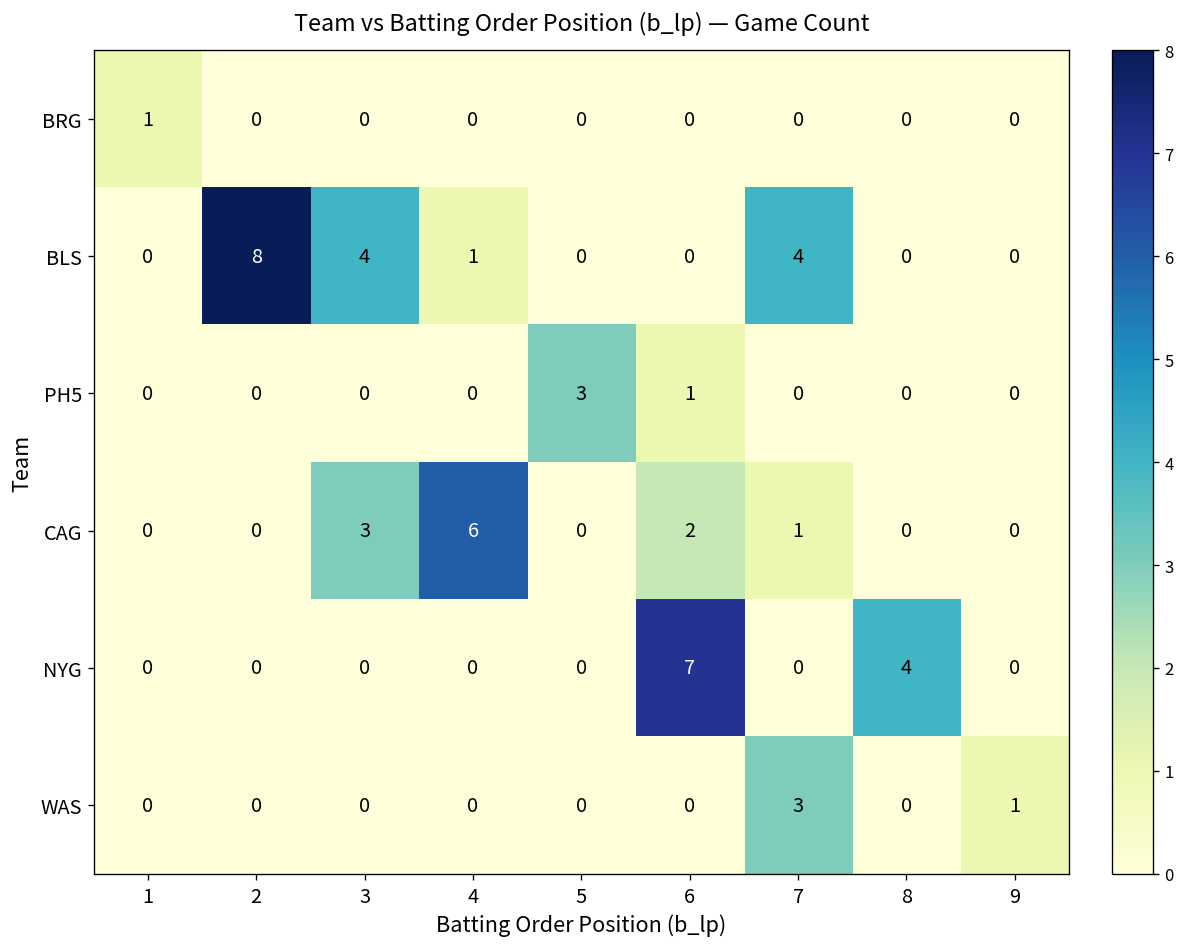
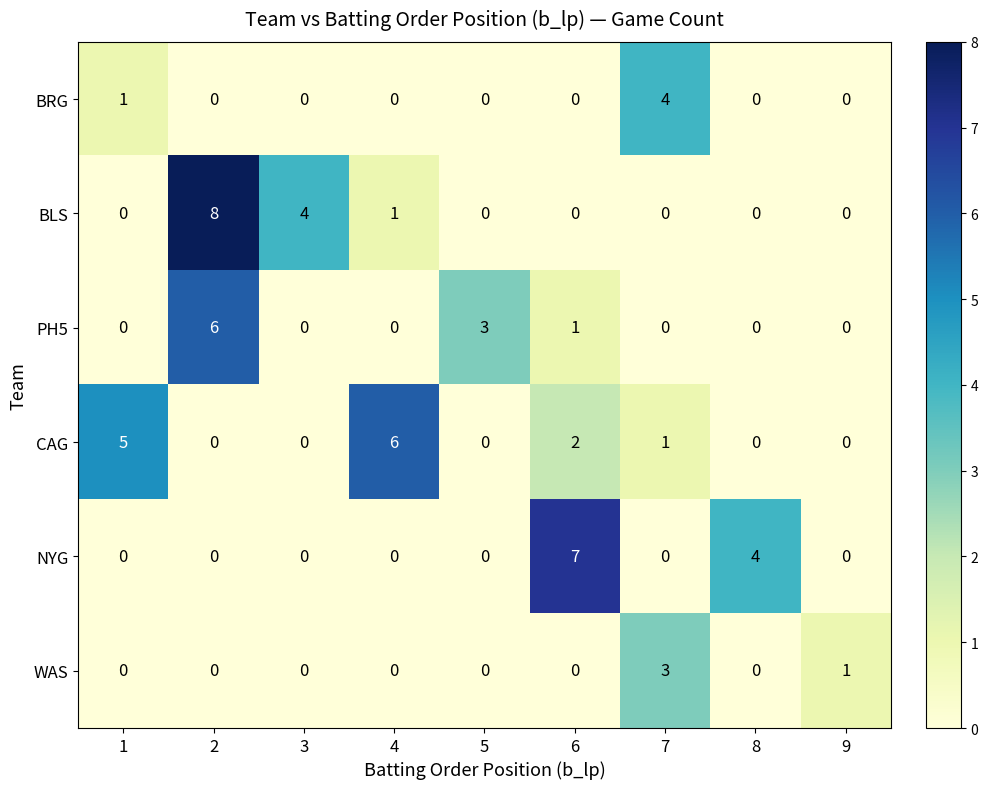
  {
    "BRG": {
      "1": 1,
      "2": 0,
      "3": 0,
      "4": 0,
      "5": 0,
      "6": 0,
-     "7": 0,
+     "7": 4,
      "8": 0,
      "9": 0
    },
    "BLS": {
      "1": 0,
      "2": 8,
      "3": 4,
      "4": 1,
      "5": 0,
      "6": 0,
-     "7": 4,
+     "7": 0,
      "8": 0,
      "9": 0
    },
    "PH5": {
      "1": 0,
-     "2": 0,
+     "2": 6,
      "3": 0,
      "4": 0,
      "5": 3,
      "6": 1,
      "7": 0,
      "8": 0,
      "9": 0
    },
    "CAG": {
-     "1": 0,
+     "1": 5,
      "2": 0,
-     "3": 3,
+     "3": 0,
      "4": 6,
      "5": 0,
      "6": 2,
      "7": 1,
      "8": 0,
      "9": 0
    },
    "NYG": {
      "1": 0,
      "2": 0,
      "3": 0,
      "4": 0,
      "5": 0,
      "6": 7,
      "7": 0,
      "8": 4,
      "9": 0
    },
    "WAS": {
      "1": 0,
      "2": 0,
      "3": 0,
      "4": 0,
      "5": 0,
      "6": 0,
      "7": 3,
      "8": 0,
      "9": 1
    }
  }
